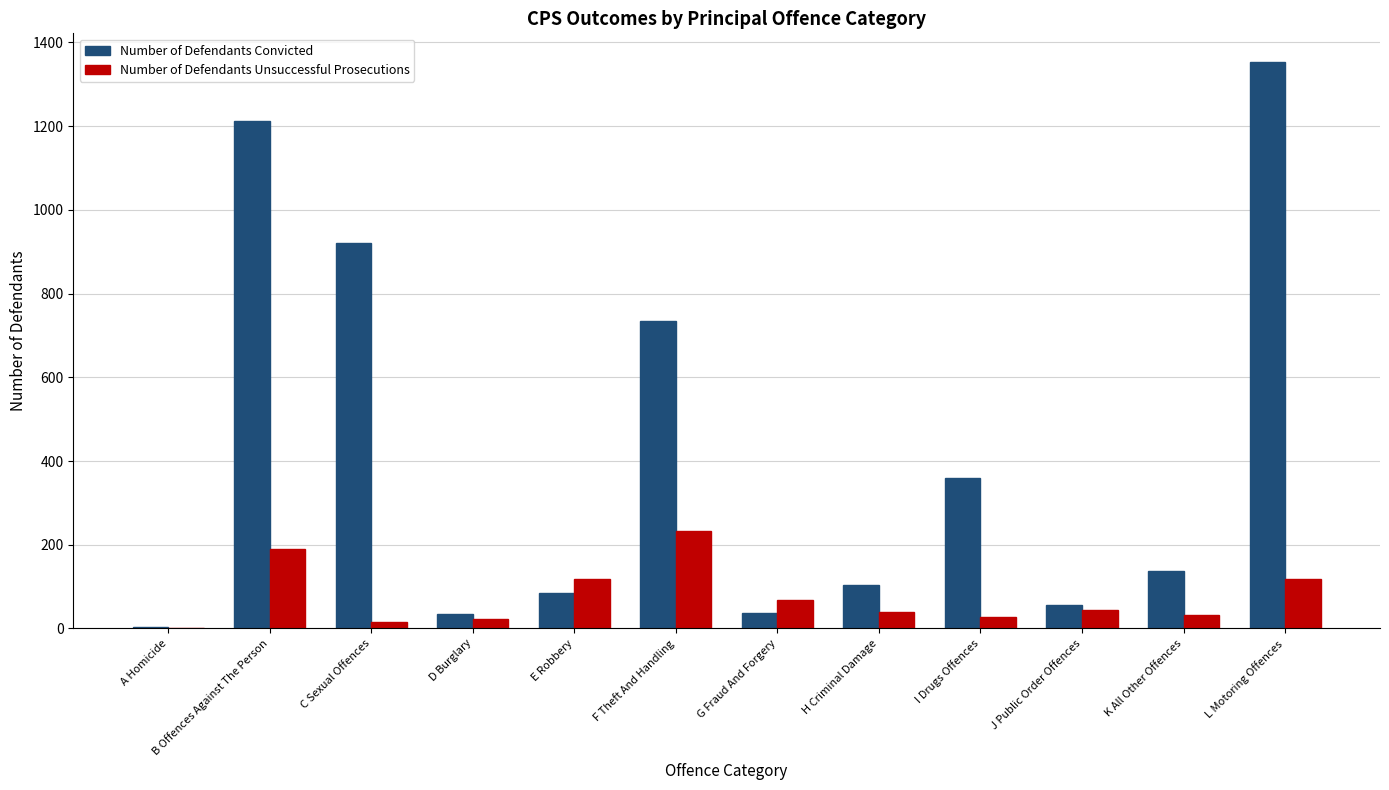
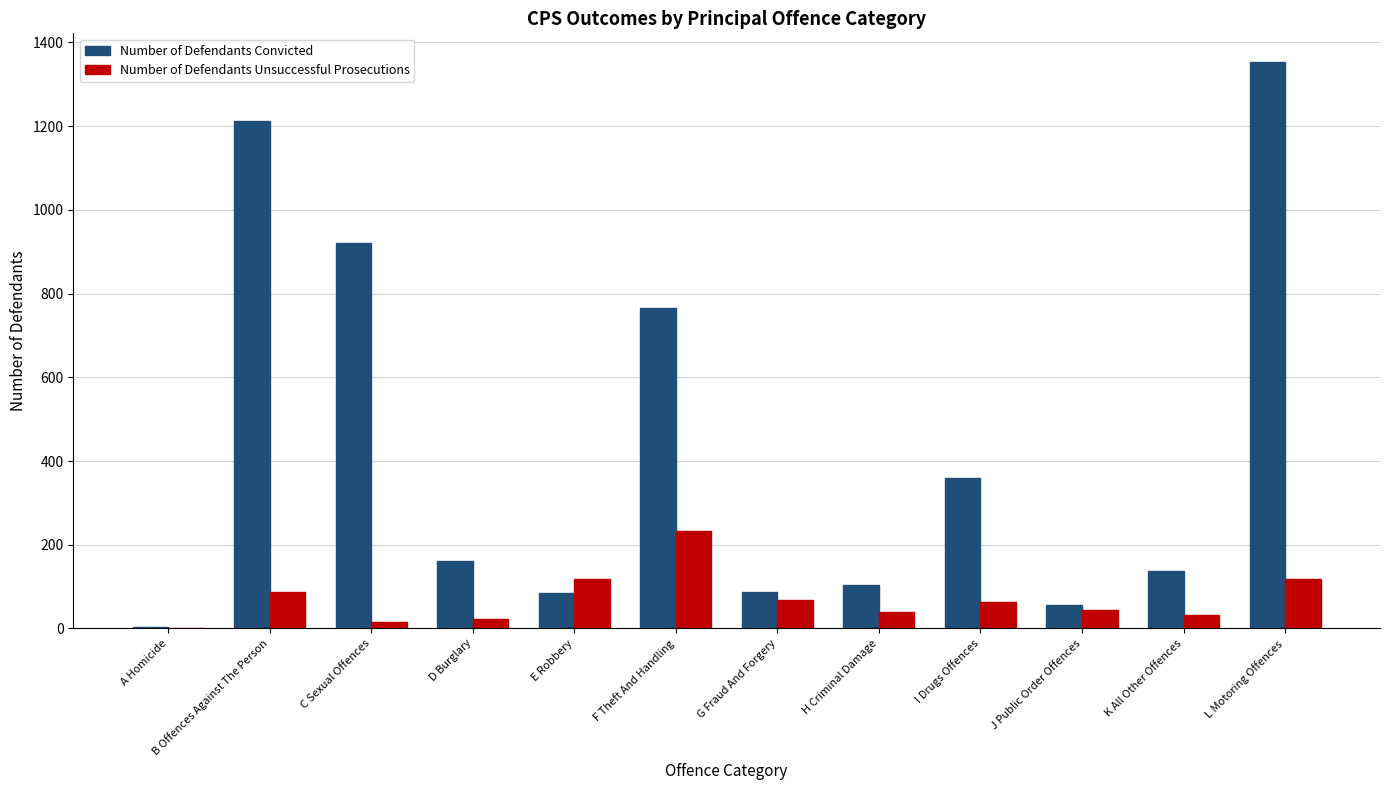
  {
    "Number of Defendants Convicted": {
      "B Offences Against The Person": 1210,
      "C Sexual Offences": 920,
-     "D Burglary": 40,
+     "D Burglary": 160,
      "E Robbery": 90,
-     "F Theft And Handling": 740,
-     "G Fraud And Forgery": 40,
+     "F Theft And Handling": 770,
+     "G Fraud And Forgery": 90,
      "H Criminal Damage": 100,
      "I Drugs Offences": 360,
      "J Public Order Offences": 60,
      "K All Other Offences": 140,
      "L Motoring Offences": 1350
    },
    "Number of Defendants Unsuccessful Prosecutions": {
      "A Homicide": 0,
-     "B Offences Against The Person": 190,
+     "B Offences Against The Person": 90,
      "C Sexual Offences": 20,
      "D Burglary": 20,
      "E Robbery": 120,
      "F Theft And Handling": 230,
      "G Fraud And Forgery": 70,
      "H Criminal Damage": 40,
-     "I Drugs Offences": 30,
+     "I Drugs Offences": 60,
      "J Public Order Offences": 40,
      "K All Other Offences": 30,
      "L Motoring Offences": 120
    }
  }
